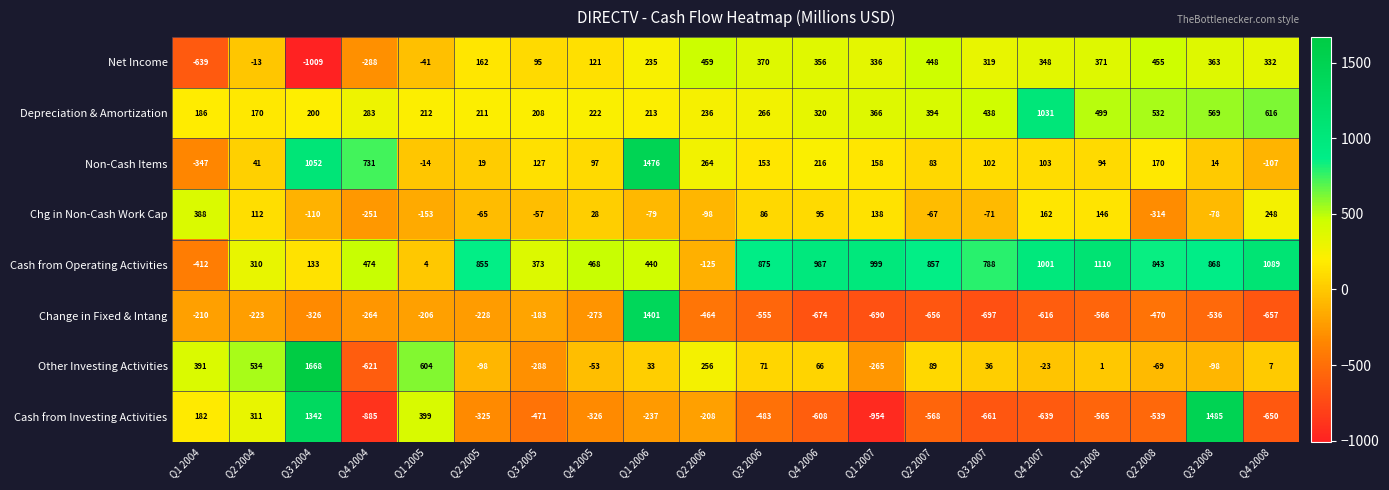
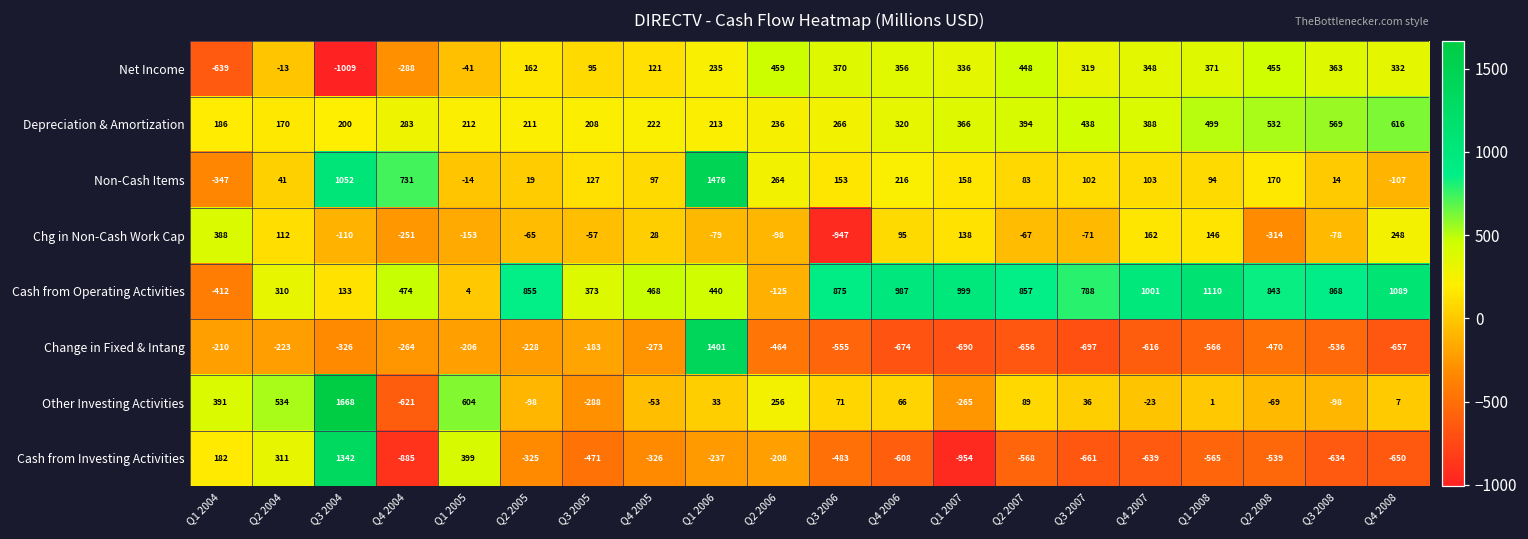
  {
    "Net Income": {
      "Q1 2004": -639,
      "Q2 2004": -13,
      "Q3 2004": -1009,
      "Q4 2004": -288,
      "Q1 2005": -41,
      "Q2 2005": 162,
      "Q3 2005": 95,
      "Q4 2005": 121,
      "Q1 2006": 235,
      "Q2 2006": 459,
      "Q3 2006": 370,
      "Q4 2006": 356,
      "Q1 2007": 336,
      "Q2 2007": 448,
      "Q3 2007": 319,
      "Q4 2007": 348,
      "Q1 2008": 371,
      "Q2 2008": 455,
      "Q3 2008": 363,
      "Q4 2008": 332
    },
    "Depreciation & Amortization": {
      "Q1 2004": 186,
      "Q2 2004": 170,
      "Q3 2004": 200,
      "Q4 2004": 283,
      "Q1 2005": 212,
      "Q2 2005": 211,
      "Q3 2005": 208,
      "Q4 2005": 222,
      "Q1 2006": 213,
      "Q2 2006": 236,
      "Q3 2006": 266,
      "Q4 2006": 320,
      "Q1 2007": 366,
      "Q2 2007": 394,
      "Q3 2007": 438,
-     "Q4 2007": 1031,
+     "Q4 2007": 388,
      "Q1 2008": 499,
      "Q2 2008": 532,
      "Q3 2008": 569,
      "Q4 2008": 616
    },
    "Non-Cash Items": {
      "Q1 2004": -347,
      "Q2 2004": 41,
      "Q3 2004": 1052,
      "Q4 2004": 731,
      "Q1 2005": -14,
      "Q2 2005": 19,
      "Q3 2005": 127,
      "Q4 2005": 97,
      "Q1 2006": 1476,
      "Q2 2006": 264,
      "Q3 2006": 153,
      "Q4 2006": 216,
      "Q1 2007": 158,
      "Q2 2007": 83,
      "Q3 2007": 102,
      "Q4 2007": 103,
      "Q1 2008": 94,
      "Q2 2008": 170,
      "Q3 2008": 14,
      "Q4 2008": -107
    },
    "Chg in Non-Cash Work Cap": {
      "Q1 2004": 388,
      "Q2 2004": 112,
      "Q3 2004": -110,
      "Q4 2004": -251,
      "Q1 2005": -153,
      "Q2 2005": -65,
      "Q3 2005": -57,
      "Q4 2005": 28,
      "Q1 2006": -79,
      "Q2 2006": -98,
-     "Q3 2006": 86,
+     "Q3 2006": -947,
      "Q4 2006": 95,
      "Q1 2007": 138,
      "Q2 2007": -67,
      "Q3 2007": -71,
      "Q4 2007": 162,
      "Q1 2008": 146,
      "Q2 2008": -314,
      "Q3 2008": -78,
      "Q4 2008": 248
    },
    "Cash from Operating Activities": {
      "Q1 2004": -412,
      "Q2 2004": 310,
      "Q3 2004": 133,
      "Q4 2004": 474,
      "Q1 2005": 4,
      "Q2 2005": 855,
      "Q3 2005": 373,
      "Q4 2005": 468,
      "Q1 2006": 440,
      "Q2 2006": -125,
      "Q3 2006": 875,
      "Q4 2006": 987,
      "Q1 2007": 999,
      "Q2 2007": 857,
      "Q3 2007": 788,
      "Q4 2007": 1001,
      "Q1 2008": 1110,
      "Q2 2008": 843,
      "Q3 2008": 868,
      "Q4 2008": 1089
    },
    "Change in Fixed & Intang": {
      "Q1 2004": -210,
      "Q2 2004": -223,
      "Q3 2004": -326,
      "Q4 2004": -264,
      "Q1 2005": -206,
      "Q2 2005": -228,
      "Q3 2005": -183,
      "Q4 2005": -273,
      "Q1 2006": 1401,
      "Q2 2006": -464,
      "Q3 2006": -555,
      "Q4 2006": -674,
      "Q1 2007": -690,
      "Q2 2007": -656,
      "Q3 2007": -697,
      "Q4 2007": -616,
      "Q1 2008": -566,
      "Q2 2008": -470,
      "Q3 2008": -536,
      "Q4 2008": -657
    },
    "Other Investing Activities": {
      "Q1 2004": 391,
      "Q2 2004": 534,
      "Q3 2004": 1668,
      "Q4 2004": -621,
      "Q1 2005": 604,
      "Q2 2005": -98,
      "Q3 2005": -288,
      "Q4 2005": -53,
      "Q1 2006": 33,
      "Q2 2006": 256,
      "Q3 2006": 71,
      "Q4 2006": 66,
      "Q1 2007": -265,
      "Q2 2007": 89,
      "Q3 2007": 36,
      "Q4 2007": -23,
      "Q1 2008": 1,
      "Q2 2008": -69,
      "Q3 2008": -98,
      "Q4 2008": 7
    },
    "Cash from Investing Activities": {
      "Q1 2004": 182,
      "Q2 2004": 311,
      "Q3 2004": 1342,
      "Q4 2004": -885,
      "Q1 2005": 399,
      "Q2 2005": -325,
      "Q3 2005": -471,
      "Q4 2005": -326,
      "Q1 2006": -237,
      "Q2 2006": -208,
      "Q3 2006": -483,
      "Q4 2006": -608,
      "Q1 2007": -954,
      "Q2 2007": -568,
      "Q3 2007": -661,
      "Q4 2007": -639,
      "Q1 2008": -565,
      "Q2 2008": -539,
-     "Q3 2008": 1485,
+     "Q3 2008": -634,
      "Q4 2008": -650
    }
  }
